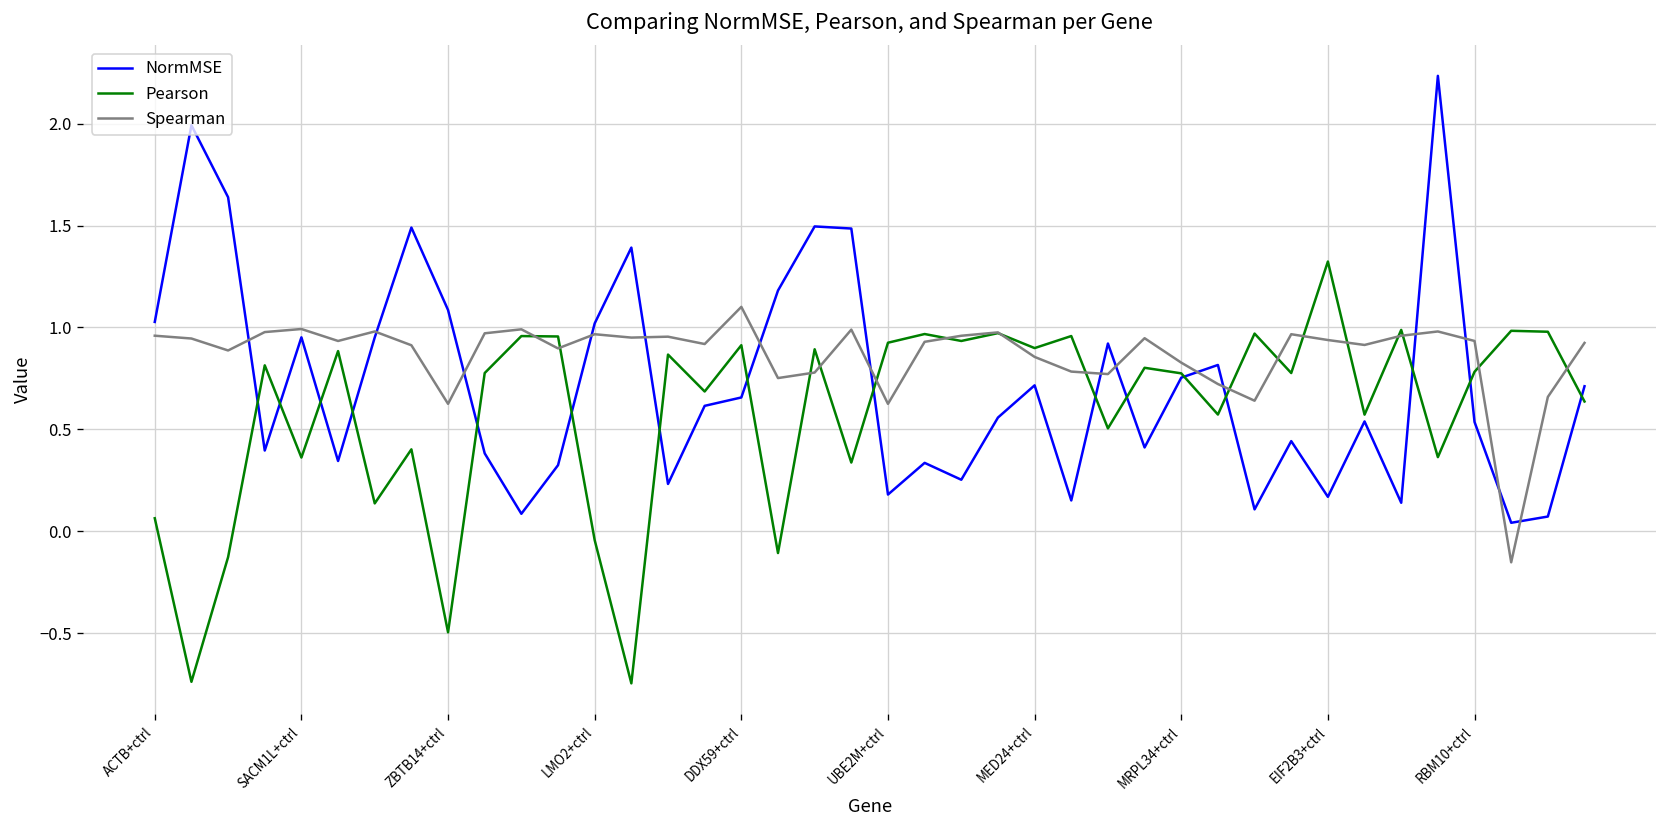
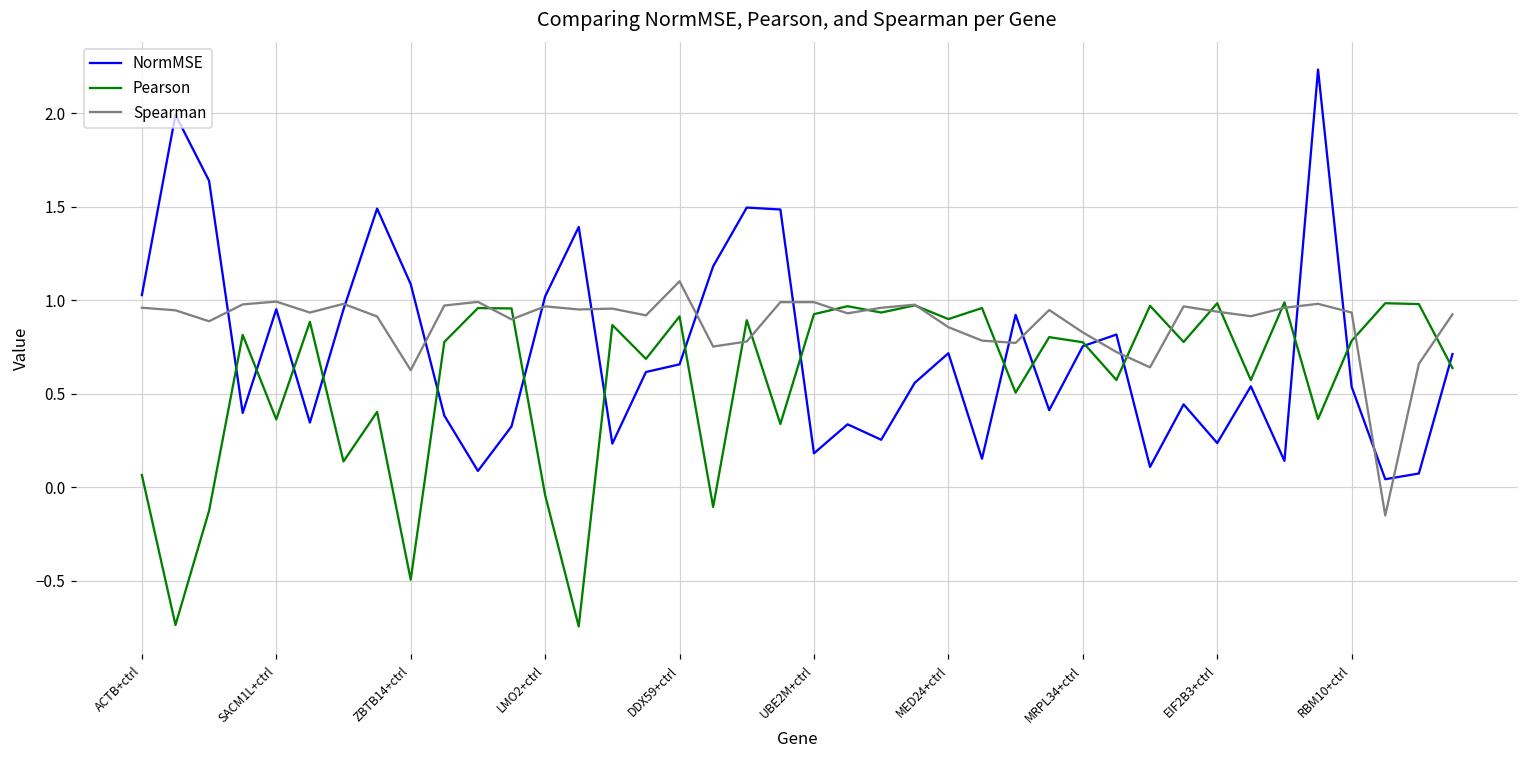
  {
    "NormMSE": {
      "ACTB+ctrl": 1.03,
      "SACM1L+ctrl": 0.95,
      "ZBTB14+ctrl": 1.09,
      "LMO2+ctrl": 1.02,
      "DDX59+ctrl": 0.66,
      "UBE2M+ctrl": 0.18,
      "MED24+ctrl": 0.72,
      "MRPL34+ctrl": 0.75,
-     "EIF2B3+ctrl": 0.17,
+     "EIF2B3+ctrl": 0.24,
      "RBM10+ctrl": 0.54
    },
    "Pearson": {
      "ACTB+ctrl": 0.06,
      "SACM1L+ctrl": 0.36,
      "ZBTB14+ctrl": -0.50,
      "LMO2+ctrl": -0.04,
      "DDX59+ctrl": 0.91,
      "UBE2M+ctrl": 0.93,
      "MED24+ctrl": 0.90,
      "MRPL34+ctrl": 0.78,
-     "EIF2B3+ctrl": 1.32,
+     "EIF2B3+ctrl": 0.98,
      "RBM10+ctrl": 0.78
    },
    "Spearman": {
      "ACTB+ctrl": 0.96,
      "SACM1L+ctrl": 0.99,
      "ZBTB14+ctrl": 0.63,
      "LMO2+ctrl": 0.97,
      "DDX59+ctrl": 1.10,
-     "UBE2M+ctrl": 0.63,
+     "UBE2M+ctrl": 0.99,
      "MED24+ctrl": 0.86,
      "MRPL34+ctrl": 0.83,
      "EIF2B3+ctrl": 0.94,
      "RBM10+ctrl": 0.93
    }
  }
